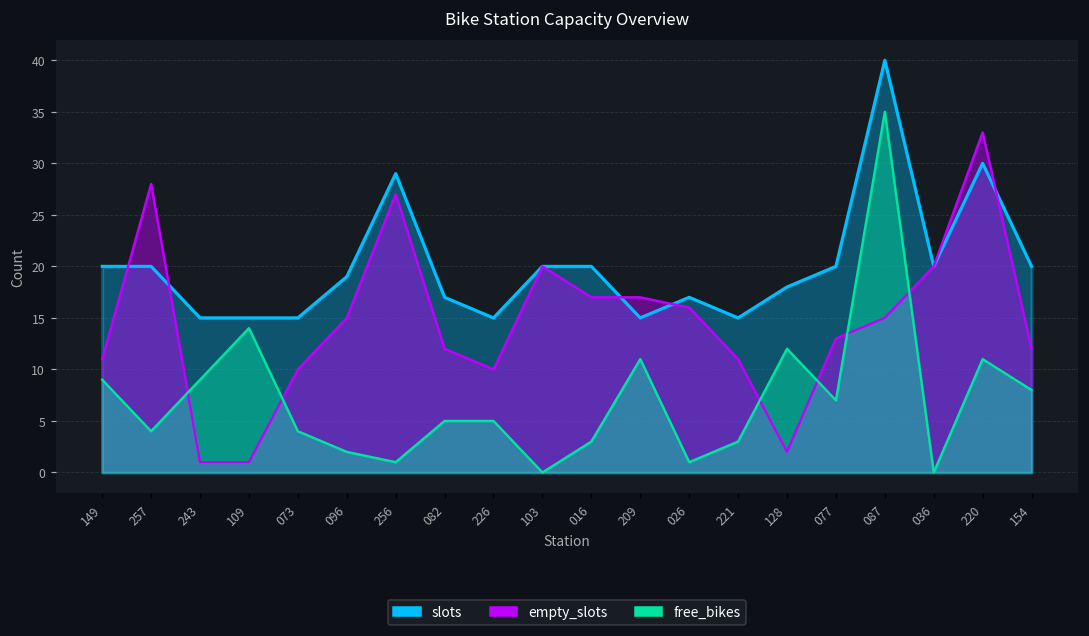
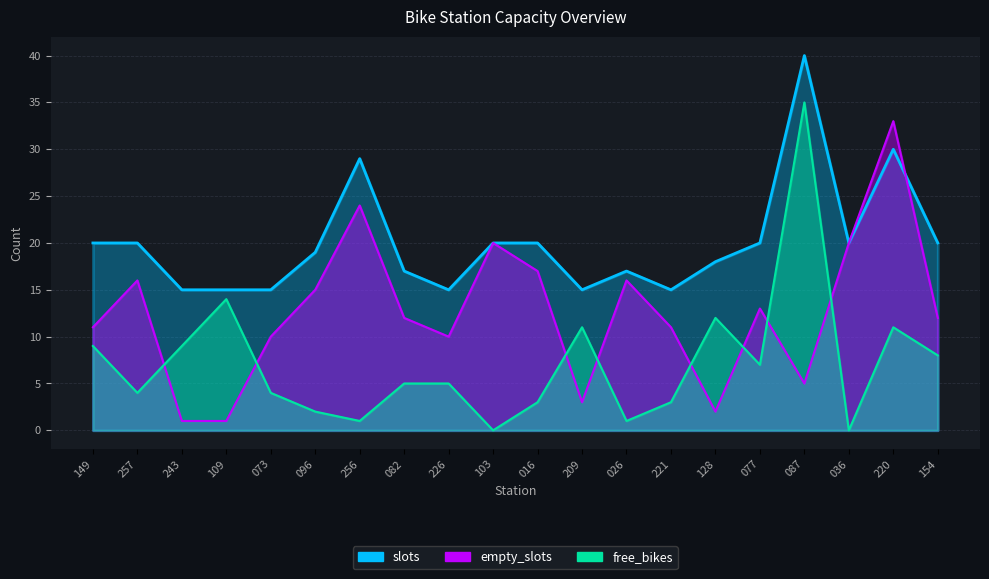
  {
    "empty_slots": {
      "149": 11,
-     "257": 28,
+     "257": 16,
      "243": 1,
      "109": 1,
      "073": 10,
      "096": 15,
-     "256": 27,
+     "256": 24,
      "082": 12,
      "226": 10,
      "016": 17,
-     "209": 17,
+     "209": 3,
      "026": 16,
      "221": 11,
      "128": 2,
      "077": 13,
-     "087": 15,
+     "087": 5,
      "220": 33,
      "154": 12
    }
  }
